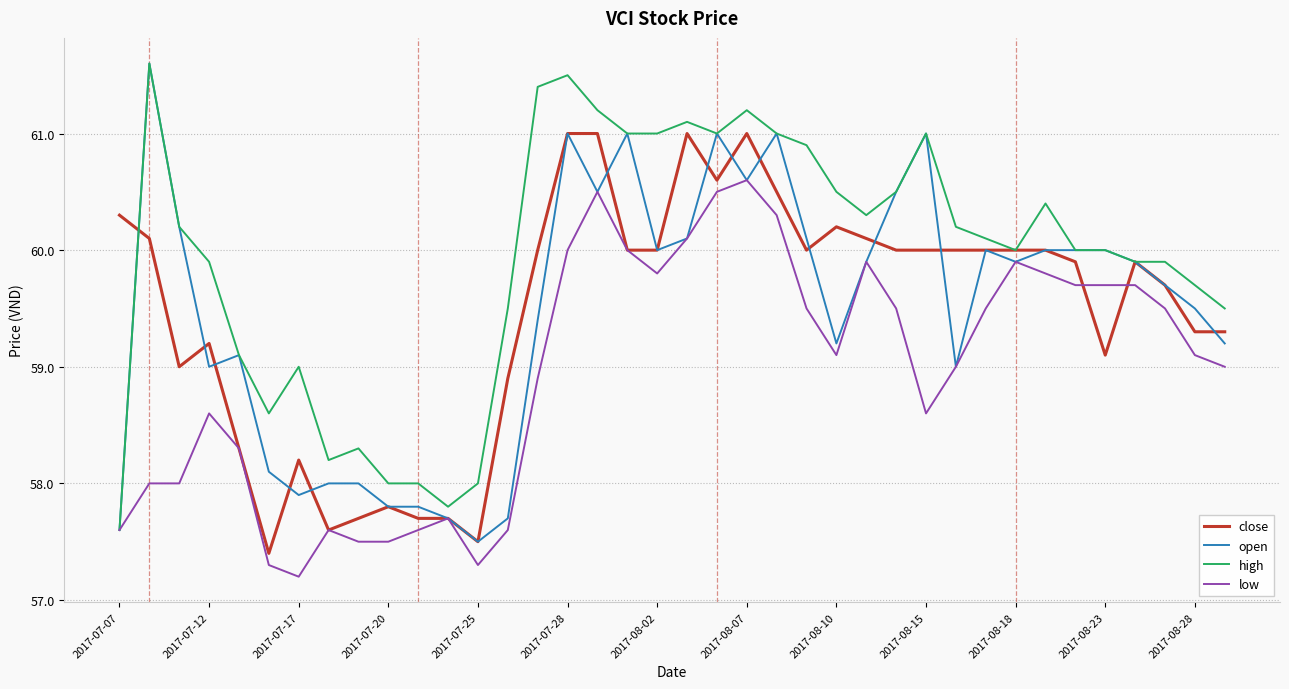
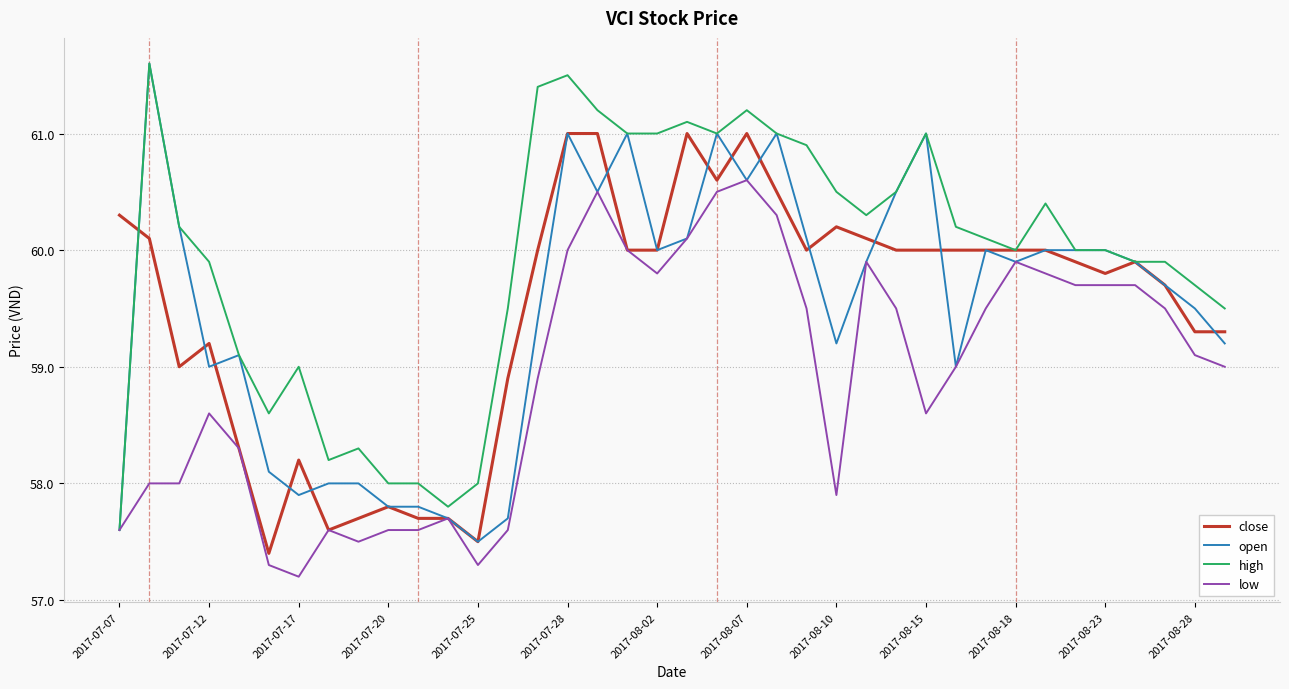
  {
    "close": {
      "2017-07-07": 60.3,
      "2017-07-12": 59.2,
      "2017-07-17": 58.2,
      "2017-08-07": 61.0,
      "2017-08-10": 60.2,
      "2017-08-15": 60.0,
-     "2017-08-23": 59.1,
+     "2017-08-23": 59.8,
      "2017-08-28": 59.3
    },
    "open": {
      "2017-07-12": 59.0,
      "2017-07-17": 57.9,
      "2017-08-10": 59.2,
      "2017-08-28": 59.5
    },
    "high": {
      "2017-07-12": 59.9,
      "2017-07-17": 59.0,
      "2017-07-20": 58.0,
      "2017-07-25": 58.0,
      "2017-07-28": 61.5,
      "2017-08-02": 61.0,
      "2017-08-07": 61.2,
      "2017-08-10": 60.5,
      "2017-08-28": 59.7
    },
    "low": {
      "2017-07-12": 58.6,
      "2017-07-17": 57.2,
-     "2017-07-20": 57.5,
+     "2017-07-20": 57.6,
      "2017-07-25": 57.3,
      "2017-07-28": 60.0,
      "2017-08-02": 59.8,
-     "2017-08-10": 59.1,
+     "2017-08-10": 57.9,
      "2017-08-15": 58.6,
      "2017-08-23": 59.7,
      "2017-08-28": 59.1
    }
  }
